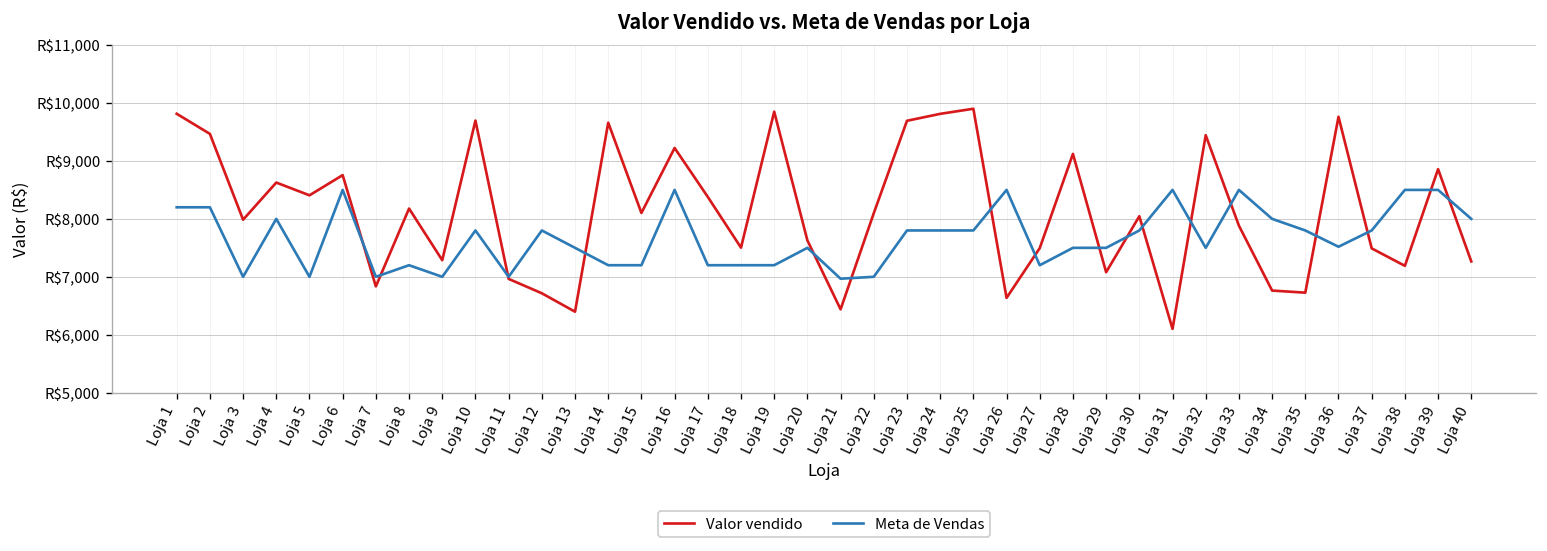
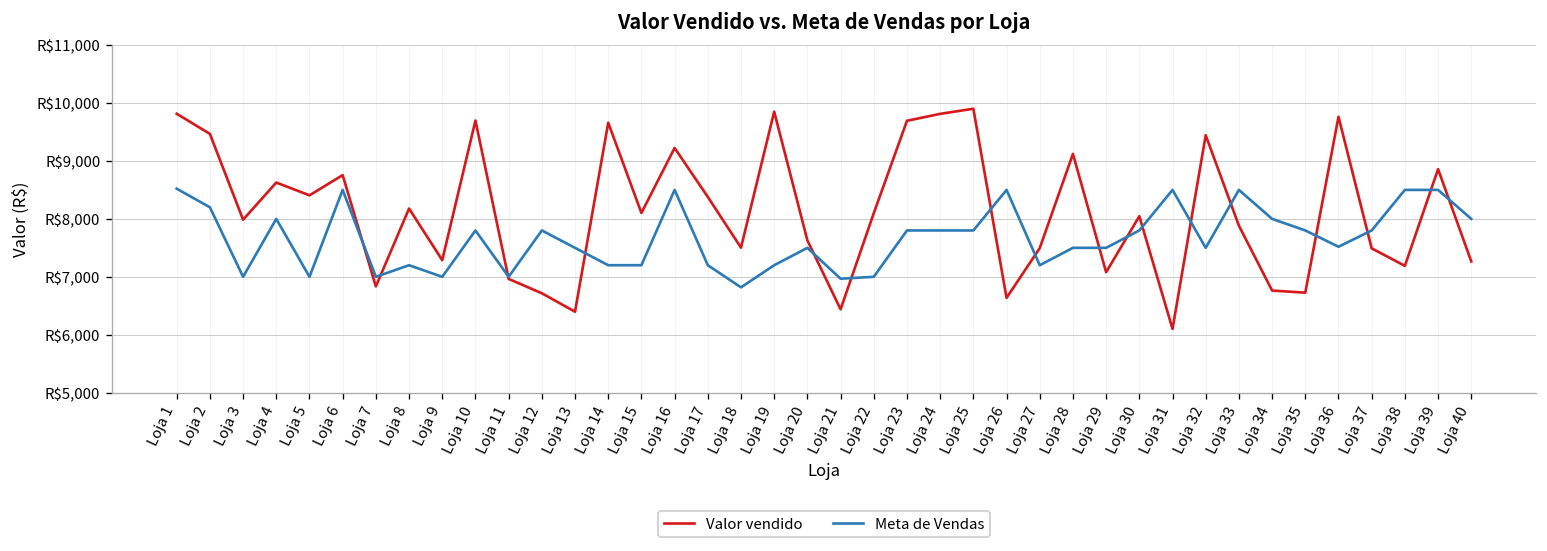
  {
    "Valor vendido": {
      "Loja 1": "R$9,800",
      "Loja 2": "R$9,500",
      "Loja 3": "R$8,000",
      "Loja 4": "R$8,600",
      "Loja 5": "R$8,400",
      "Loja 6": "R$8,800",
      "Loja 7": "R$6,800",
      "Loja 8": "R$8,200",
      "Loja 9": "R$7,300",
      "Loja 10": "R$9,700",
      "Loja 12": "R$6,700",
      "Loja 13": "R$6,400",
      "Loja 14": "R$9,700",
      "Loja 15": "R$8,100",
      "Loja 16": "R$9,200",
      "Loja 17": "R$8,400",
      "Loja 18": "R$7,500",
      "Loja 19": "R$9,900",
      "Loja 20": "R$7,600",
      "Loja 21": "R$6,400",
      "Loja 22": "R$8,100",
      "Loja 23": "R$9,700",
      "Loja 24": "R$9,800",
      "Loja 25": "R$9,900",
      "Loja 26": "R$6,600",
      "Loja 27": "R$7,500",
      "Loja 28": "R$9,100",
      "Loja 29": "R$7,100",
      "Loja 30": "R$8,000",
      "Loja 31": "R$6,100",
      "Loja 32": "R$9,400",
      "Loja 33": "R$7,900",
      "Loja 34": "R$6,800",
      "Loja 35": "R$6,700",
      "Loja 36": "R$9,800",
      "Loja 37": "R$7,500",
      "Loja 38": "R$7,200",
      "Loja 39": "R$8,900",
      "Loja 40": "R$7,300"
    },
    "Meta de Vendas": {
-     "Loja 1": "R$8,200",
+     "Loja 1": "R$8,500",
      "Loja 2": "R$8,200",
      "Loja 3": "R$7,000",
      "Loja 4": "R$8,000",
      "Loja 5": "R$7,000",
      "Loja 6": "R$8,500",
      "Loja 7": "R$7,000",
      "Loja 8": "R$7,200",
      "Loja 9": "R$7,000",
      "Loja 10": "R$7,800",
      "Loja 12": "R$7,800",
      "Loja 13": "R$7,500",
      "Loja 14": "R$7,200",
      "Loja 15": "R$7,200",
      "Loja 16": "R$8,500",
      "Loja 17": "R$7,200",
-     "Loja 18": "R$7,200",
+     "Loja 18": "R$6,800",
      "Loja 19": "R$7,200",
      "Loja 20": "R$7,500",
      "Loja 21": "R$7,000",
      "Loja 22": "R$7,000",
      "Loja 23": "R$7,800",
      "Loja 24": "R$7,800",
      "Loja 25": "R$7,800",
      "Loja 26": "R$8,500",
      "Loja 27": "R$7,200",
      "Loja 28": "R$7,500",
      "Loja 29": "R$7,500",
      "Loja 30": "R$7,800",
      "Loja 31": "R$8,500",
      "Loja 32": "R$7,500",
      "Loja 33": "R$8,500",
      "Loja 34": "R$8,000",
      "Loja 35": "R$7,800",
      "Loja 36": "R$7,500",
      "Loja 37": "R$7,800",
      "Loja 38": "R$8,500",
      "Loja 39": "R$8,500",
      "Loja 40": "R$8,000"
    }
  }
